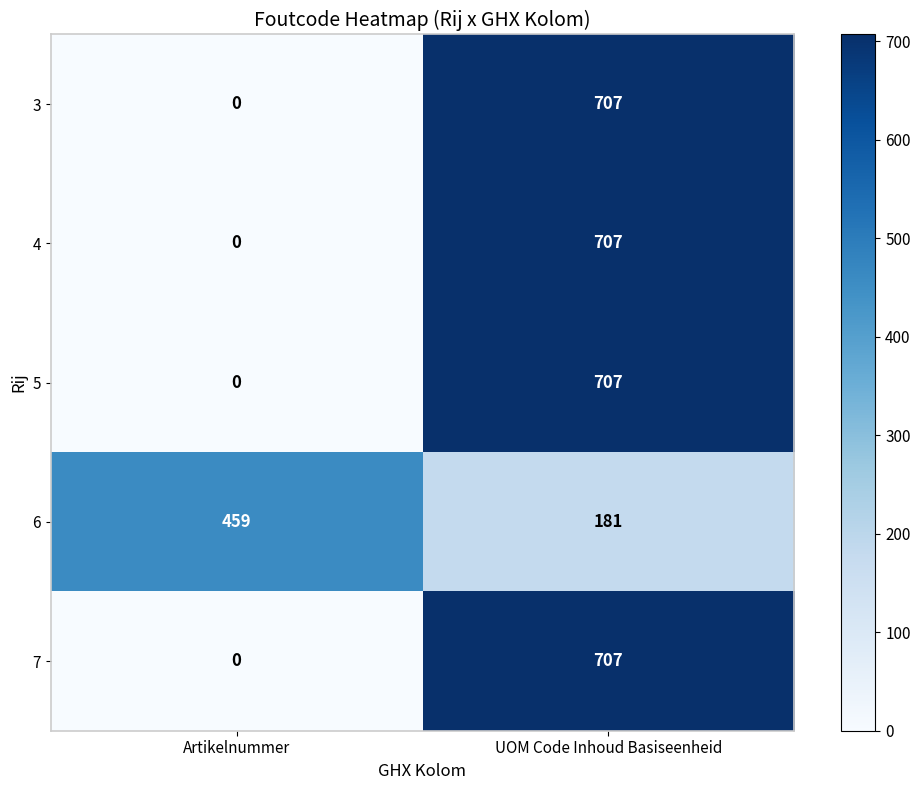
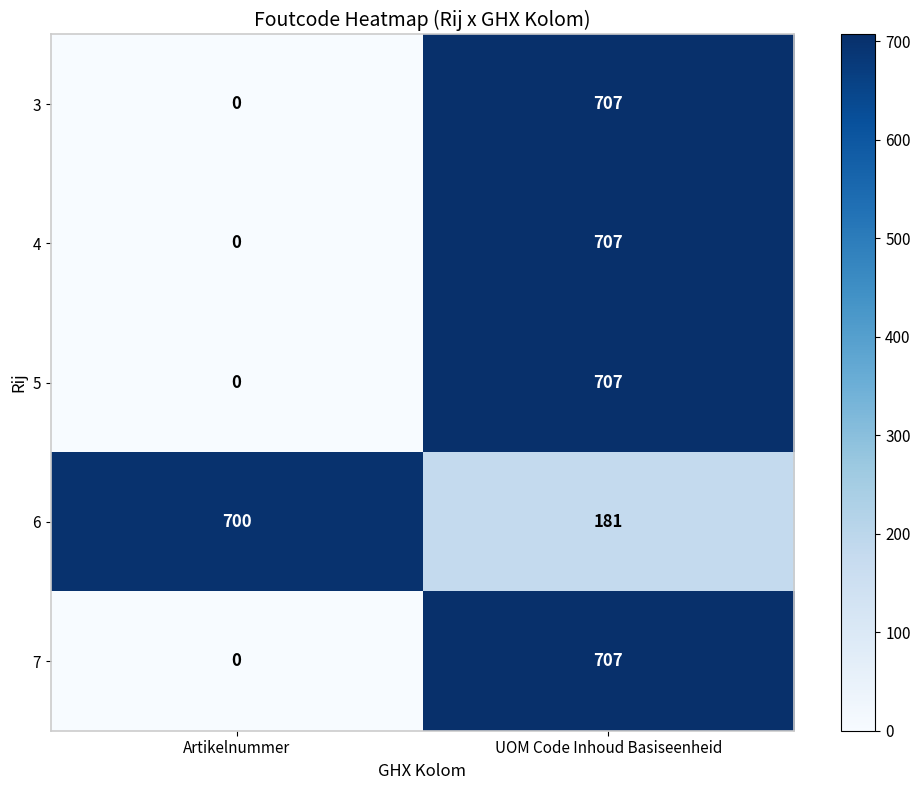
  {
    "3": {
      "Artikelnummer": 0,
      "UOM Code Inhoud Basiseenheid": 707
    },
    "4": {
      "Artikelnummer": 0,
      "UOM Code Inhoud Basiseenheid": 707
    },
    "5": {
      "Artikelnummer": 0,
      "UOM Code Inhoud Basiseenheid": 707
    },
    "6": {
-     "Artikelnummer": 459,
+     "Artikelnummer": 700,
      "UOM Code Inhoud Basiseenheid": 181
    },
    "7": {
      "Artikelnummer": 0,
      "UOM Code Inhoud Basiseenheid": 707
    }
  }
